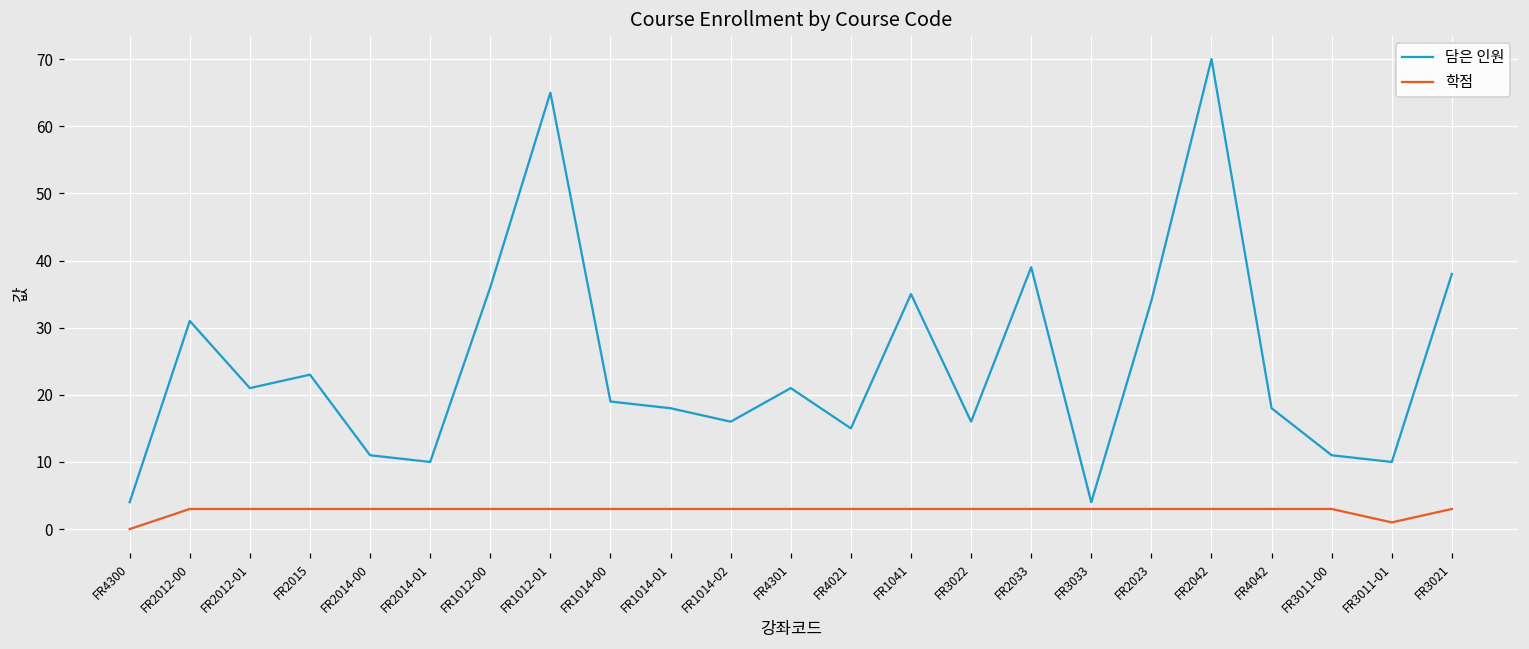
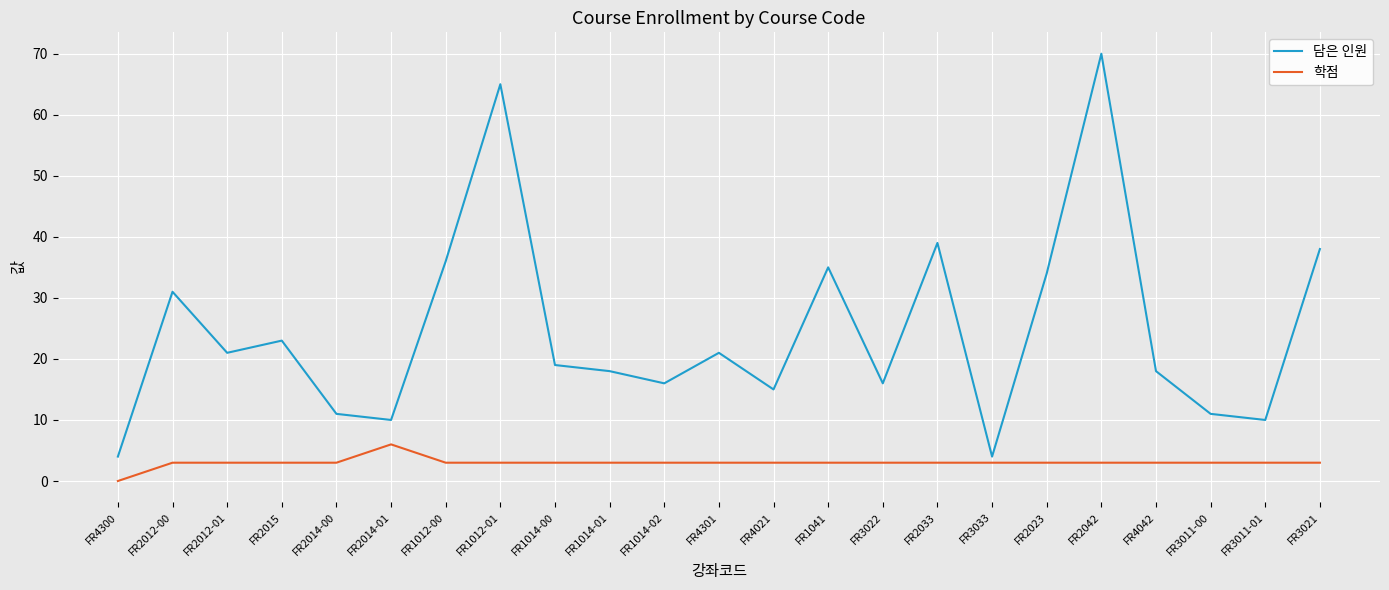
  {
    "담은 인원": {
      "FR4300": 4,
      "FR2012-00": 31,
      "FR2012-01": 21,
      "FR2015": 23,
      "FR2014-00": 11,
      "FR2014-01": 10,
      "FR1012-00": 36,
      "FR1012-01": 65,
      "FR1014-00": 19,
      "FR1014-01": 18,
      "FR1014-02": 16,
      "FR4301": 21,
      "FR4021": 15,
      "FR1041": 35,
      "FR3022": 16,
      "FR2033": 39,
      "FR3033": 4,
      "FR2023": 34,
      "FR2042": 70,
      "FR4042": 18,
      "FR3011-00": 11,
      "FR3011-01": 10,
      "FR3021": 38
    },
    "학점": {
      "FR4300": 0,
      "FR2012-00": 3,
      "FR2012-01": 3,
      "FR2015": 3,
      "FR2014-00": 3,
-     "FR2014-01": 3,
+     "FR2014-01": 6,
      "FR1012-00": 3,
      "FR1012-01": 3,
      "FR1014-00": 3,
      "FR1014-01": 3,
      "FR1014-02": 3,
      "FR4301": 3,
      "FR4021": 3,
      "FR1041": 3,
      "FR3022": 3,
      "FR2033": 3,
      "FR3033": 3,
      "FR2023": 3,
      "FR2042": 3,
      "FR4042": 3,
      "FR3011-00": 3,
-     "FR3011-01": 1,
+     "FR3011-01": 3,
      "FR3021": 3
    }
  }
